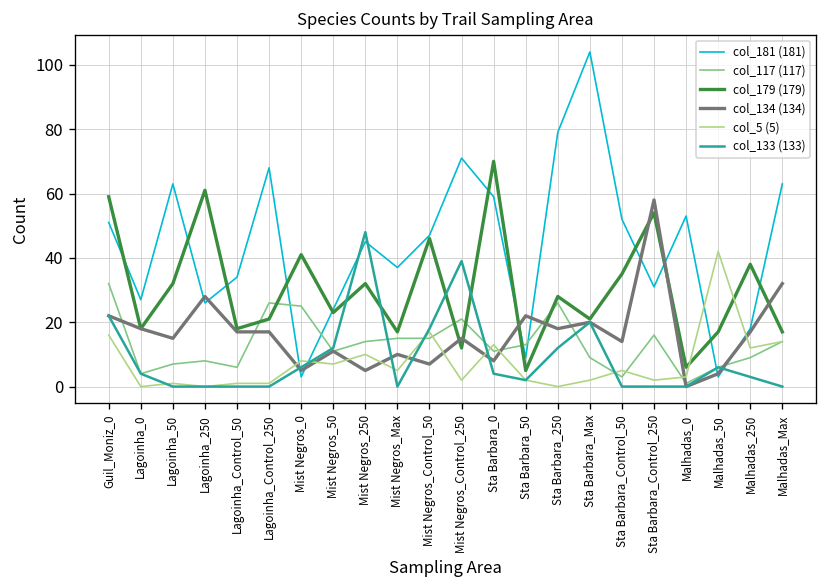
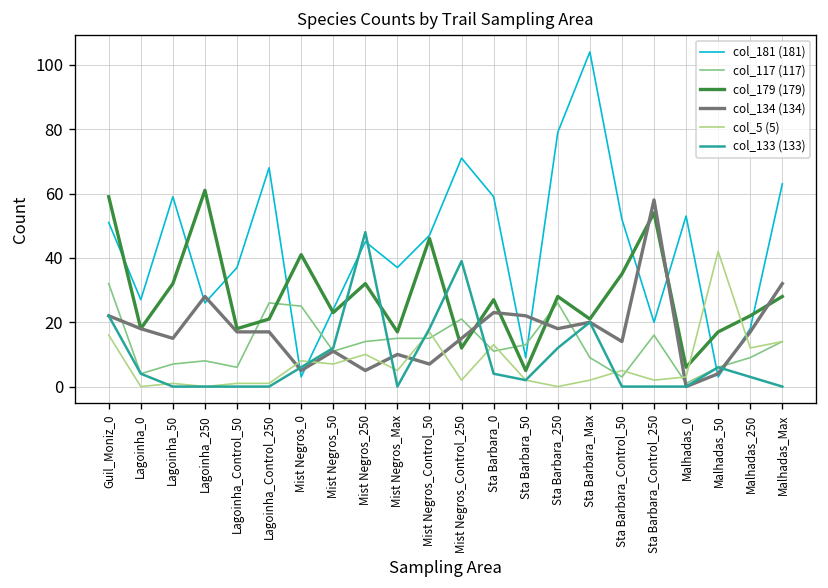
  {
    "col_181 (181)": {
      "Guil_Moniz_0": 51,
      "Lagoinha_0": 27,
-     "Lagoinha_50": 63,
+     "Lagoinha_50": 59,
      "Lagoinha_250": 26,
-     "Lagoinha_Control_50": 34,
+     "Lagoinha_Control_50": 37,
      "Lagoinha_Control_250": 68,
      "Mist Negros_0": 3,
      "Mist Negros_50": 24,
      "Mist Negros_250": 45,
      "Mist Negros_Max": 37,
      "Mist Negros_Control_50": 47,
      "Mist Negros_Control_250": 71,
      "Sta Barbara_0": 59,
      "Sta Barbara_50": 9,
      "Sta Barbara_250": 79,
      "Sta Barbara_Max": 104,
      "Sta Barbara_Control_50": 52,
-     "Sta Barbara_Control_250": 31,
+     "Sta Barbara_Control_250": 20,
      "Malhadas_0": 53,
      "Malhadas_50": 3,
      "Malhadas_250": 18,
      "Malhadas_Max": 63
    },
    "col_179 (179)": {
      "Guil_Moniz_0": 59,
      "Lagoinha_50": 32,
      "Lagoinha_250": 61,
      "Lagoinha_Control_50": 18,
      "Lagoinha_Control_250": 21,
      "Mist Negros_0": 41,
      "Mist Negros_50": 23,
      "Mist Negros_250": 32,
      "Mist Negros_Max": 17,
      "Mist Negros_Control_50": 46,
      "Mist Negros_Control_250": 12,
-     "Sta Barbara_0": 70,
+     "Sta Barbara_0": 27,
      "Sta Barbara_50": 5,
      "Sta Barbara_250": 28,
      "Sta Barbara_Max": 21,
      "Sta Barbara_Control_50": 35,
      "Sta Barbara_Control_250": 54,
      "Malhadas_0": 6,
      "Malhadas_50": 17,
-     "Malhadas_250": 38,
-     "Malhadas_Max": 17
+     "Malhadas_250": 22,
+     "Malhadas_Max": 28
    },
    "col_134 (134)": {
      "Lagoinha_50": 15,
      "Lagoinha_250": 28,
      "Lagoinha_Control_50": 17,
      "Lagoinha_Control_250": 17,
      "Mist Negros_0": 5,
      "Mist Negros_250": 5,
      "Mist Negros_Max": 10,
      "Mist Negros_Control_50": 7,
      "Mist Negros_Control_250": 15,
-     "Sta Barbara_0": 8,
+     "Sta Barbara_0": 23,
      "Sta Barbara_50": 22,
      "Sta Barbara_250": 18,
      "Sta Barbara_Control_50": 14,
      "Sta Barbara_Control_250": 58,
      "Malhadas_50": 4,
      "Malhadas_250": 17,
      "Malhadas_Max": 32
    },
    "col_133 (133)": {
      "Lagoinha_50": 0,
      "Lagoinha_Control_50": 0,
      "Lagoinha_Control_250": 0,
      "Mist Negros_0": 6,
      "Mist Negros_50": 12,
      "Mist Negros_250": 48,
      "Mist Negros_Max": 0,
      "Mist Negros_Control_50": 18,
      "Mist Negros_Control_250": 39,
      "Sta Barbara_0": 4,
      "Sta Barbara_250": 12,
      "Sta Barbara_Control_50": 0,
      "Sta Barbara_Control_250": 0,
      "Malhadas_250": 3,
      "Malhadas_Max": 0
    }
  }
